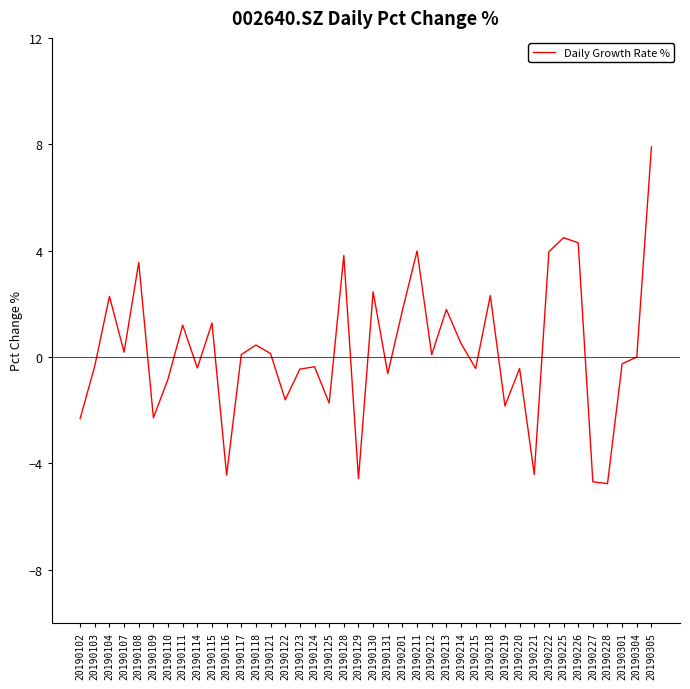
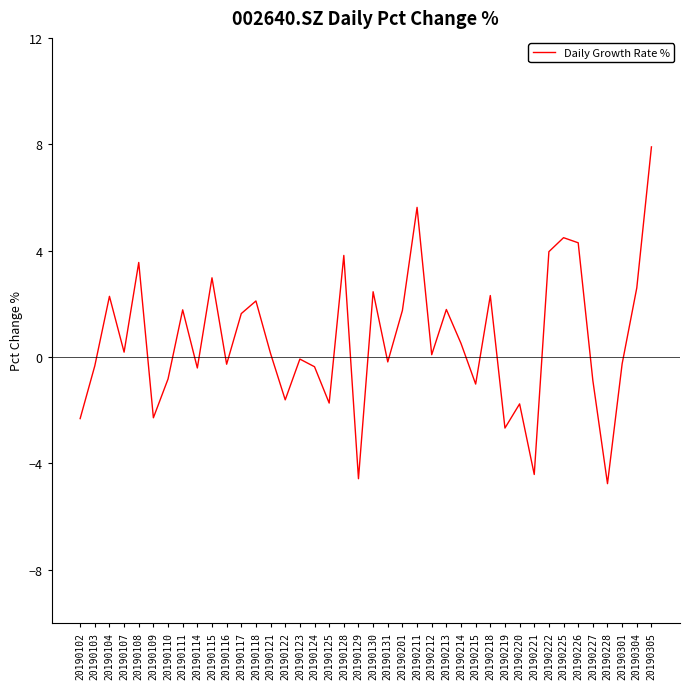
  {
    "20190102": -2.3,
    "20190103": -0.3,
    "20190104": 2.3,
    "20190107": 0.2,
    "20190108": 3.6,
    "20190109": -2.3,
    "20190110": -0.8,
-   "20190111": 1.2,
+   "20190111": 1.8,
    "20190114": -0.4,
-   "20190115": 1.3,
-   "20190116": -4.4,
-   "20190117": 0.1,
-   "20190118": 0.5,
+   "20190115": 3.0,
+   "20190116": -0.3,
+   "20190117": 1.6,
+   "20190118": 2.1,
    "20190121": 0.1,
    "20190122": -1.6,
-   "20190123": -0.5,
+   "20190123": -0.1,
    "20190124": -0.4,
    "20190125": -1.7,
    "20190128": 3.8,
    "20190129": -4.6,
    "20190130": 2.5,
-   "20190131": -0.6,
+   "20190131": -0.2,
    "20190201": 1.8,
-   "20190211": 4.0,
+   "20190211": 5.6,
    "20190212": 0.1,
    "20190213": 1.8,
    "20190214": 0.5,
-   "20190215": -0.4,
+   "20190215": -1.0,
    "20190218": 2.3,
-   "20190219": -1.8,
-   "20190220": -0.4,
+   "20190219": -2.7,
+   "20190220": -1.8,
    "20190221": -4.4,
    "20190222": 4.0,
    "20190225": 4.5,
    "20190226": 4.3,
-   "20190227": -4.7,
+   "20190227": -0.9,
    "20190228": -4.8,
    "20190301": -0.3,
-   "20190304": 0.0,
+   "20190304": 2.6,
    "20190305": 7.9
  }
